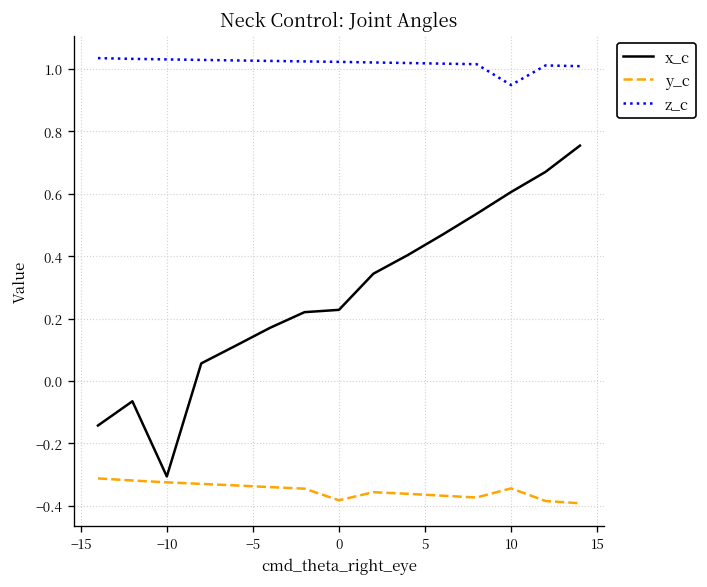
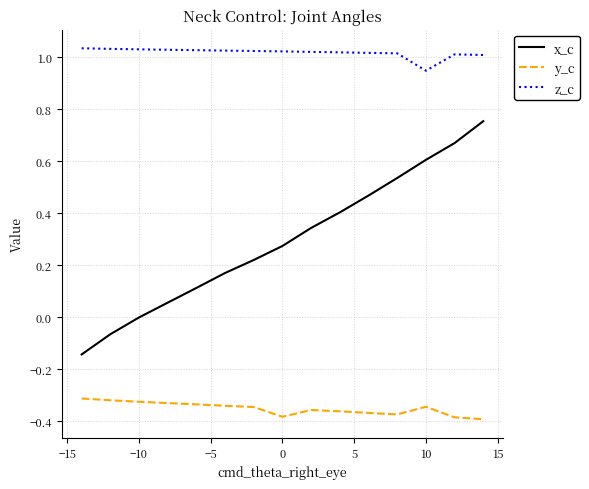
  {
    "x_c": {
-     "−10": -0.31,
-     "0": 0.23,
+     "−10": 0.00,
+     "0": 0.27,
      "10": 0.61
    },
    "y_c": {
      "−10": -0.32,
      "0": -0.38,
      "10": -0.34
    },
    "z_c": {
      "−10": 1.03,
      "0": 1.02,
      "10": 0.95
    }
  }
